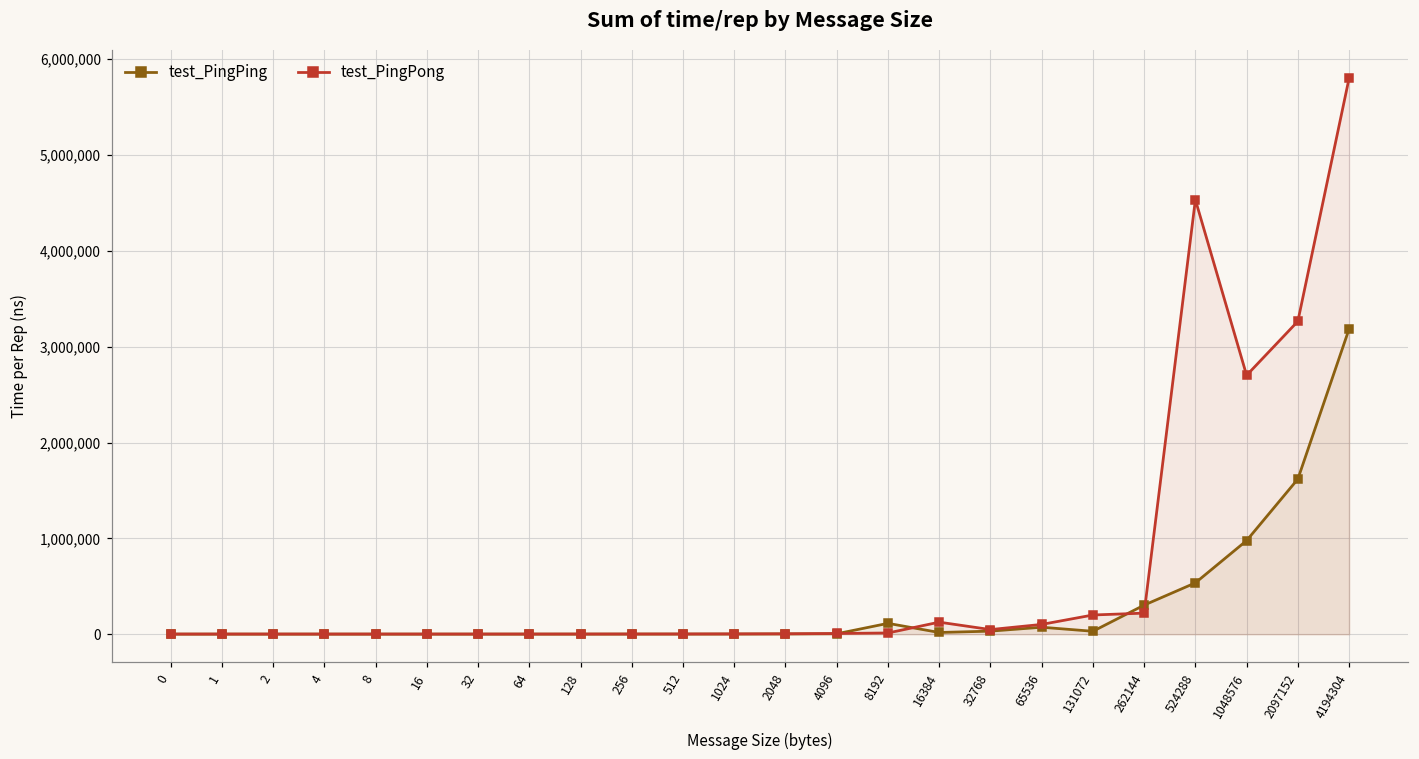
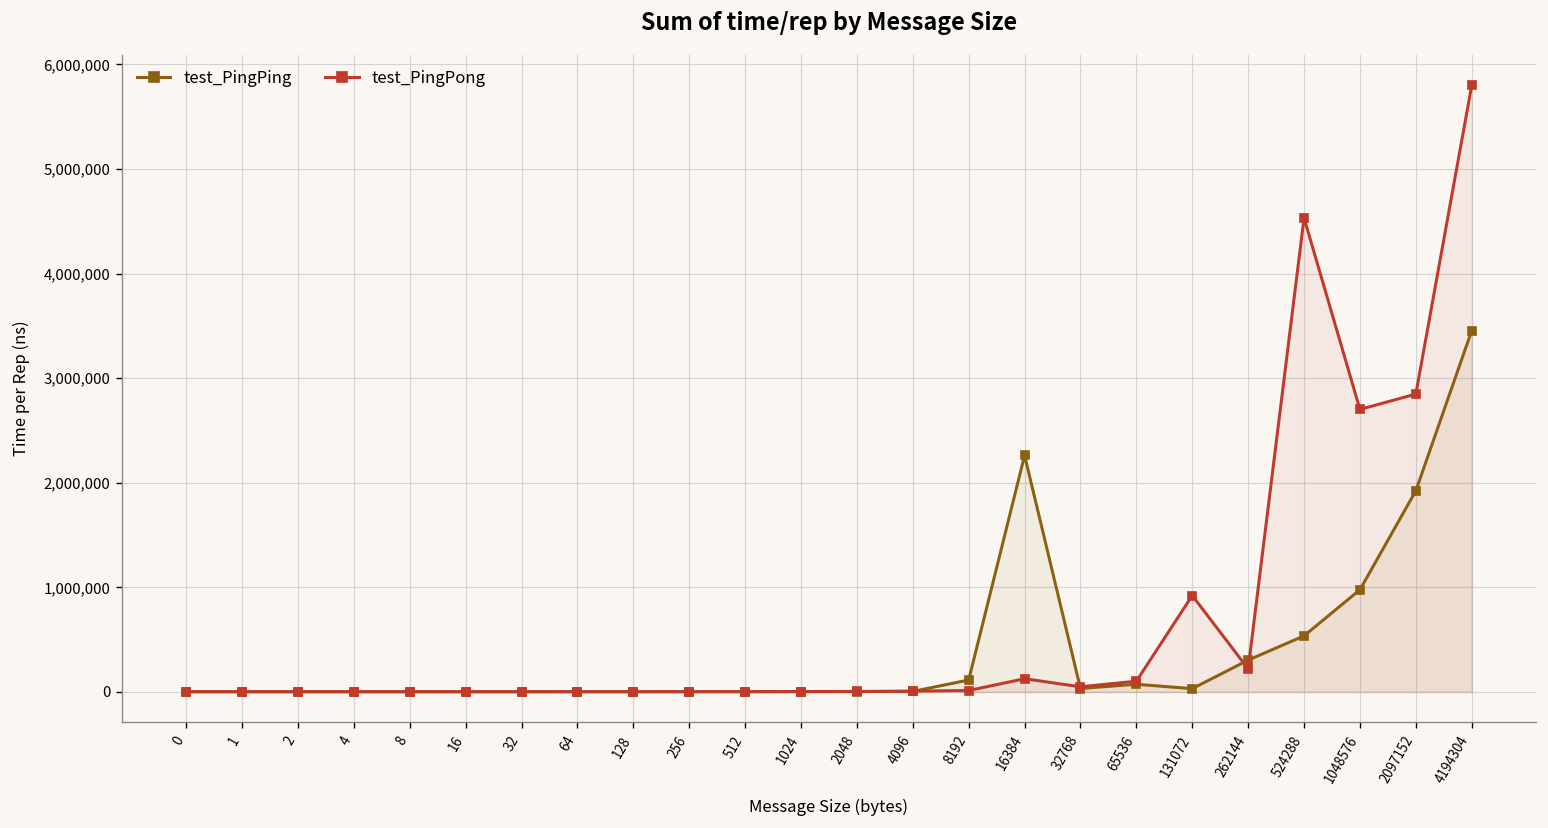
  {
    "test_PingPing": {
      "8192": "100,000",
-     "16384": "0",
+     "16384": "2,300,000",
      "131072": "0",
      "262144": "300,000",
      "524288": "500,000",
      "1048576": "1,000,000",
-     "2097152": "1,600,000",
-     "4194304": "3,200,000"
+     "2097152": "1,900,000",
+     "4194304": "3,500,000"
    },
    "test_PingPong": {
      "8192": "0",
      "16384": "100,000",
-     "131072": "200,000",
+     "131072": "900,000",
      "262144": "200,000",
      "524288": "4,500,000",
      "1048576": "2,700,000",
-     "2097152": "3,300,000",
+     "2097152": "2,800,000",
      "4194304": "5,800,000"
    }
  }
